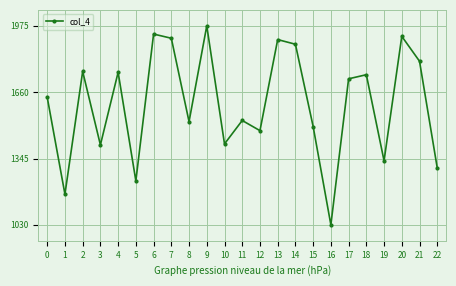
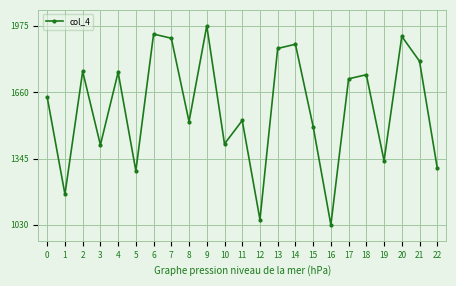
  {
    "0": 1640,
    "1": 1180,
    "2": 1760,
    "3": 1410,
    "4": 1760,
-   "5": 1240,
+   "5": 1290,
    "6": 1940,
    "7": 1920,
    "8": 1520,
    "9": 1980,
    "10": 1420,
    "11": 1530,
-   "12": 1480,
-   "13": 1910,
+   "12": 1060,
+   "13": 1870,
    "14": 1890,
    "15": 1500,
    "16": 1030,
    "17": 1720,
    "18": 1740,
    "19": 1330,
    "20": 1930,
    "21": 1810,
    "22": 1300
  }
